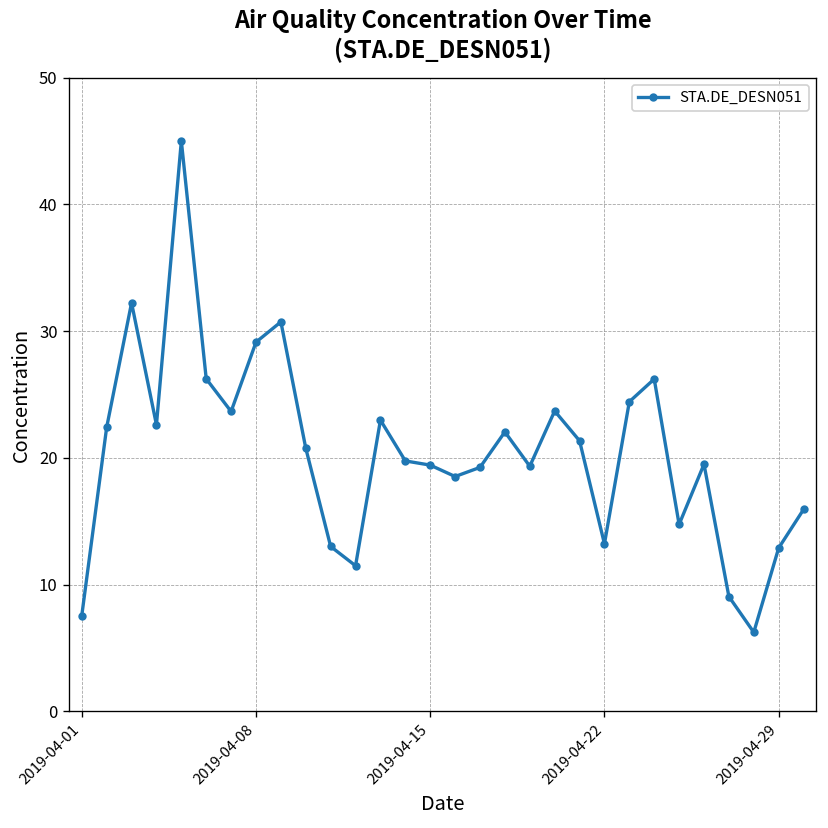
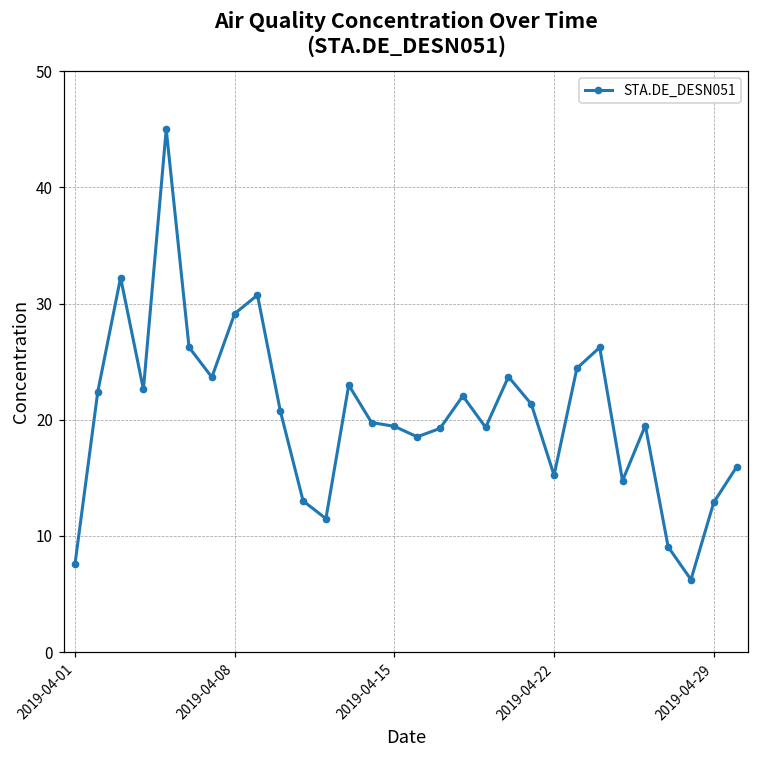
  {
    "2019-04-01": 7.6,
    "2019-04-08": 29.1,
    "2019-04-15": 19.4,
-   "2019-04-22": 13.2,
+   "2019-04-22": 15.2,
    "2019-04-29": 12.9
  }
